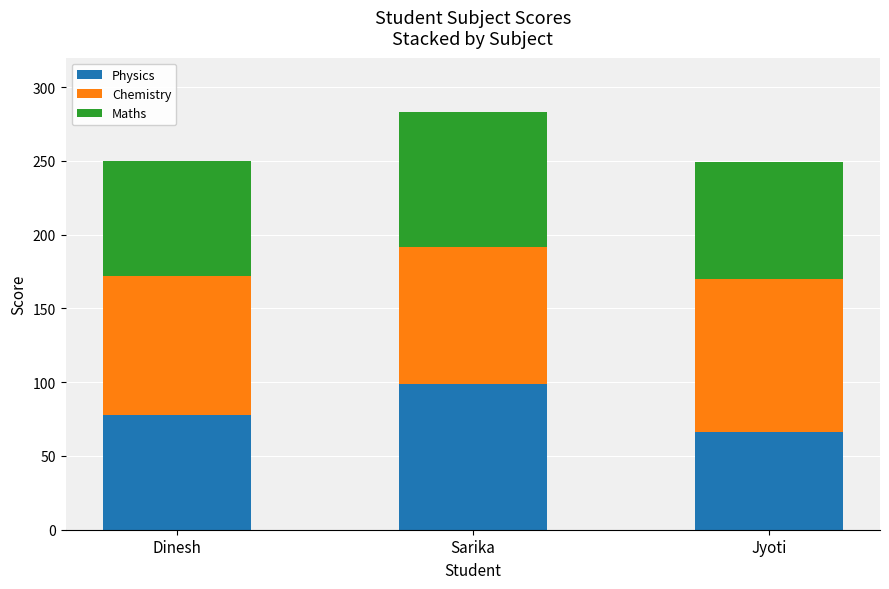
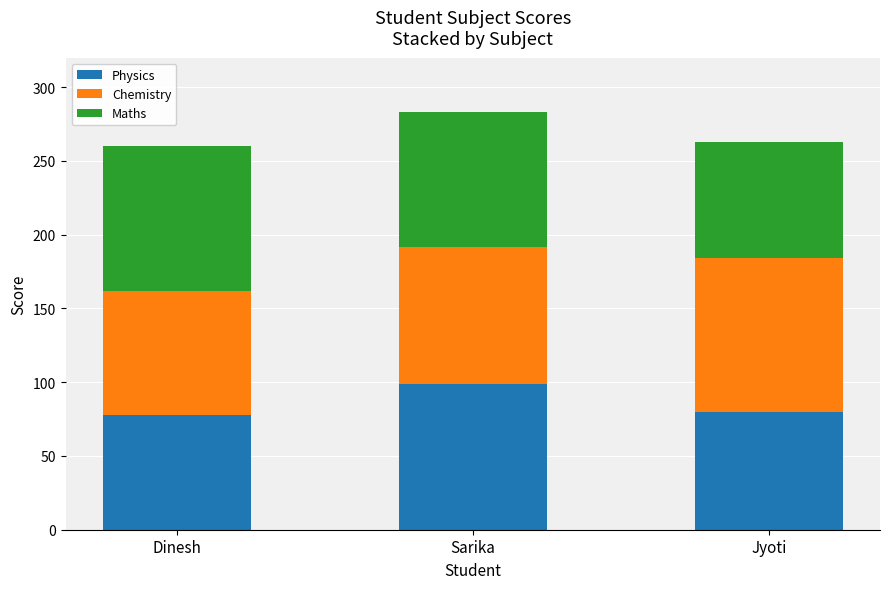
  {
    "Physics": {
      "Dinesh": 78,
      "Sarika": 99,
-     "Jyoti": 66
+     "Jyoti": 80
    },
    "Chemistry": {
-     "Dinesh": 94,
+     "Dinesh": 84,
      "Sarika": 93,
      "Jyoti": 104
    },
    "Maths": {
-     "Dinesh": 78,
+     "Dinesh": 98,
      "Sarika": 91,
      "Jyoti": 79
    }
  }
